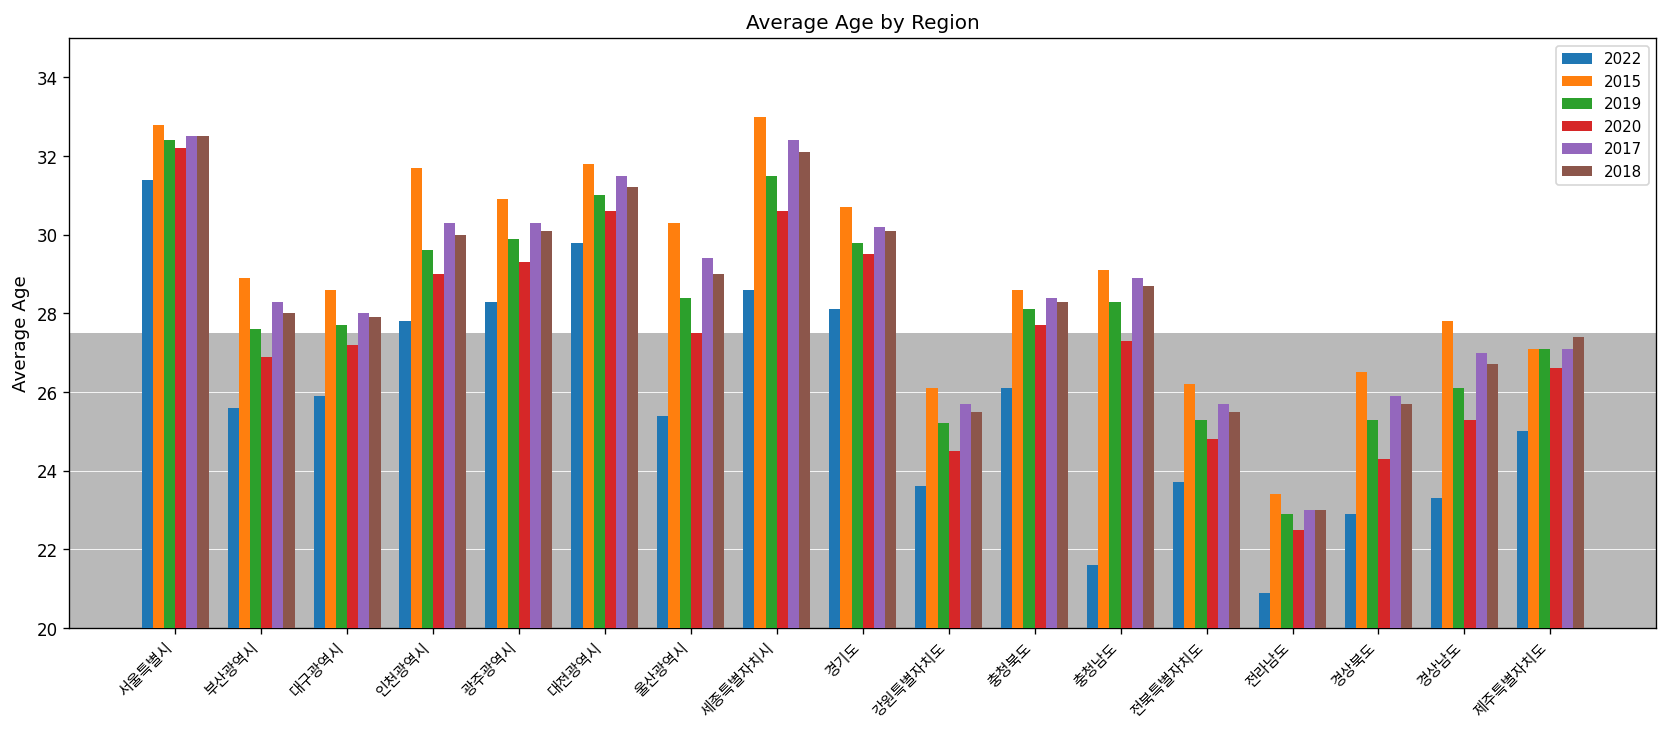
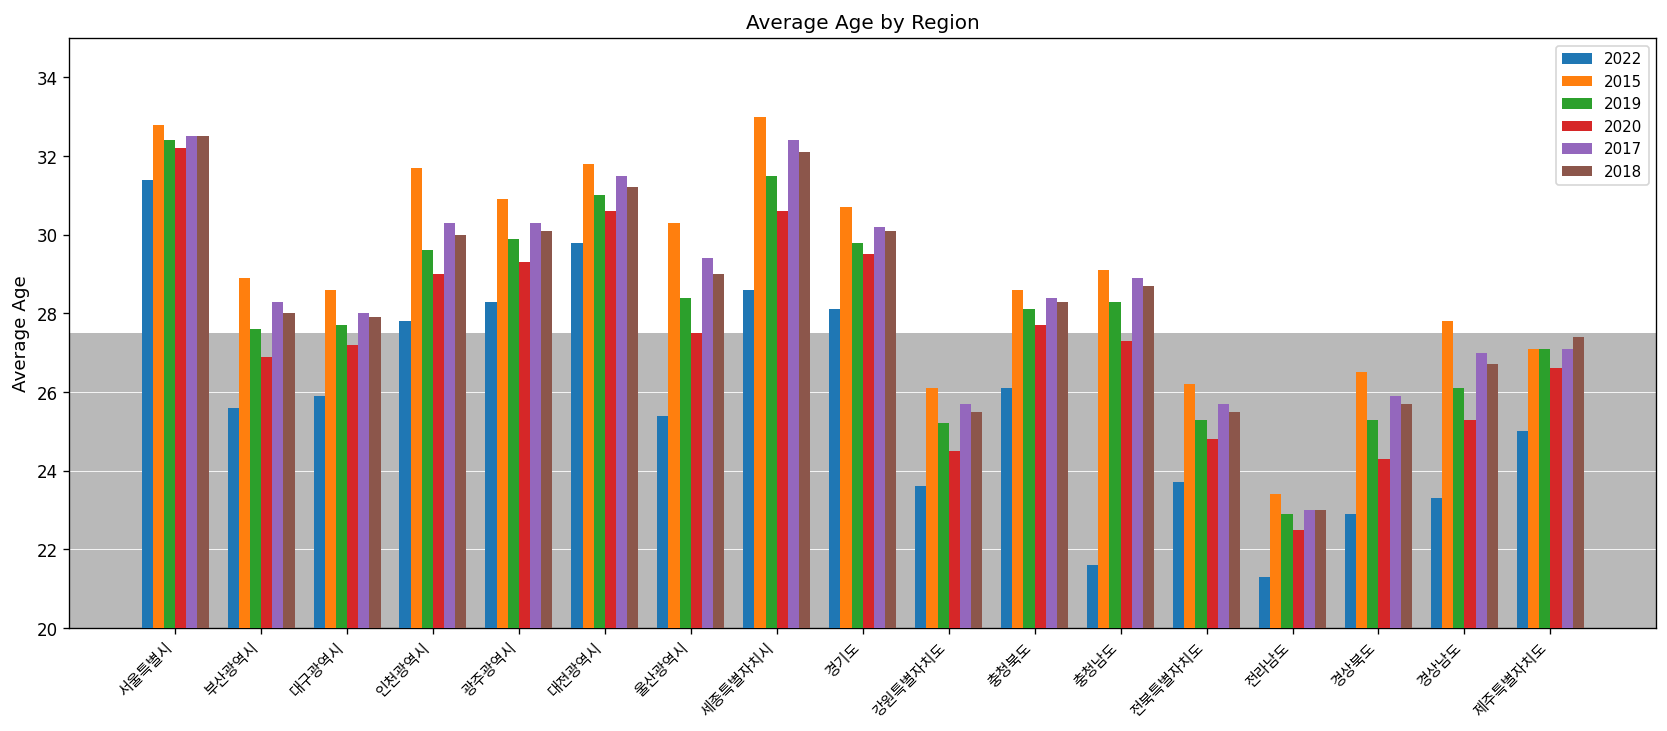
  {
    "2022": {
      "서울특별시": 31.4,
      "부산광역시": 25.6,
      "대구광역시": 25.9,
      "인천광역시": 27.8,
      "광주광역시": 28.3,
      "대전광역시": 29.8,
      "울산광역시": 25.4,
      "세종특별자치시": 28.6,
      "경기도": 28.1,
      "강원특별자치도": 23.6,
      "충청북도": 26.1,
      "충청남도": 21.6,
      "전북특별자치도": 23.7,
-     "전라남도": 20.9,
+     "전라남도": 21.3,
      "경상북도": 22.9,
      "경상남도": 23.3,
      "제주특별자치도": 25.0
    },
    "2015": {
      "서울특별시": 32.8,
      "부산광역시": 28.9,
      "대구광역시": 28.6,
      "인천광역시": 31.7,
      "광주광역시": 30.9,
      "대전광역시": 31.8,
      "울산광역시": 30.3,
      "세종특별자치시": 33.0,
      "경기도": 30.7,
      "강원특별자치도": 26.1,
      "충청북도": 28.6,
      "충청남도": 29.1,
      "전북특별자치도": 26.2,
      "전라남도": 23.4,
      "경상북도": 26.5,
      "경상남도": 27.8,
      "제주특별자치도": 27.1
    },
    "2019": {
      "서울특별시": 32.4,
      "부산광역시": 27.6,
      "대구광역시": 27.7,
      "인천광역시": 29.6,
      "광주광역시": 29.9,
      "대전광역시": 31.0,
      "울산광역시": 28.4,
      "세종특별자치시": 31.5,
      "경기도": 29.8,
      "강원특별자치도": 25.2,
      "충청북도": 28.1,
      "충청남도": 28.3,
      "전북특별자치도": 25.3,
      "전라남도": 22.9,
      "경상북도": 25.3,
      "경상남도": 26.1,
      "제주특별자치도": 27.1
    },
    "2020": {
      "서울특별시": 32.2,
      "부산광역시": 26.9,
      "대구광역시": 27.2,
      "인천광역시": 29.0,
      "광주광역시": 29.3,
      "대전광역시": 30.6,
      "울산광역시": 27.5,
      "세종특별자치시": 30.6,
      "경기도": 29.5,
      "강원특별자치도": 24.5,
      "충청북도": 27.7,
      "충청남도": 27.3,
      "전북특별자치도": 24.8,
      "전라남도": 22.5,
      "경상북도": 24.3,
      "경상남도": 25.3,
      "제주특별자치도": 26.6
    },
    "2017": {
      "서울특별시": 32.5,
      "부산광역시": 28.3,
      "대구광역시": 28.0,
      "인천광역시": 30.3,
      "광주광역시": 30.3,
      "대전광역시": 31.5,
      "울산광역시": 29.4,
      "세종특별자치시": 32.4,
      "경기도": 30.2,
      "강원특별자치도": 25.7,
      "충청북도": 28.4,
      "충청남도": 28.9,
      "전북특별자치도": 25.7,
      "전라남도": 23.0,
      "경상북도": 25.9,
      "경상남도": 27.0,
      "제주특별자치도": 27.1
    },
    "2018": {
      "서울특별시": 32.5,
      "부산광역시": 28.0,
      "대구광역시": 27.9,
      "인천광역시": 30.0,
      "광주광역시": 30.1,
      "대전광역시": 31.2,
      "울산광역시": 29.0,
      "세종특별자치시": 32.1,
      "경기도": 30.1,
      "강원특별자치도": 25.5,
      "충청북도": 28.3,
      "충청남도": 28.7,
      "전북특별자치도": 25.5,
      "전라남도": 23.0,
      "경상북도": 25.7,
      "경상남도": 26.7,
      "제주특별자치도": 27.4
    }
  }
